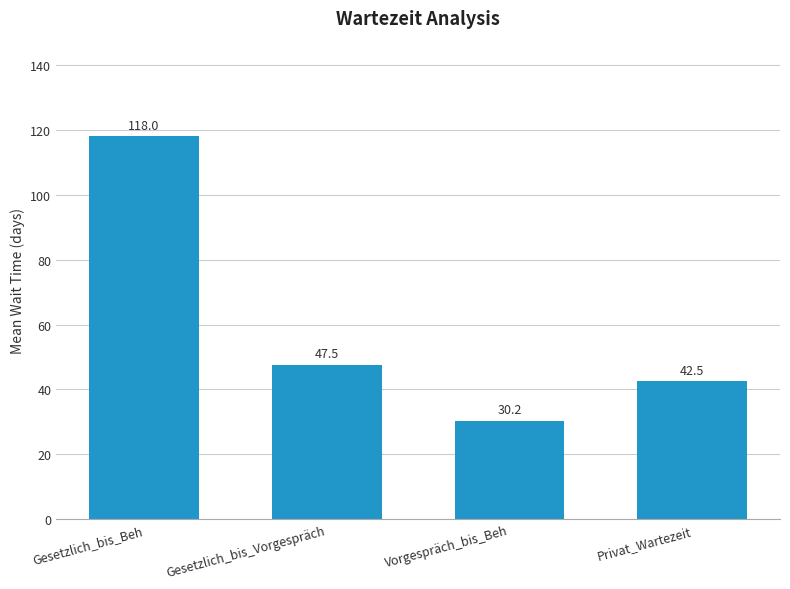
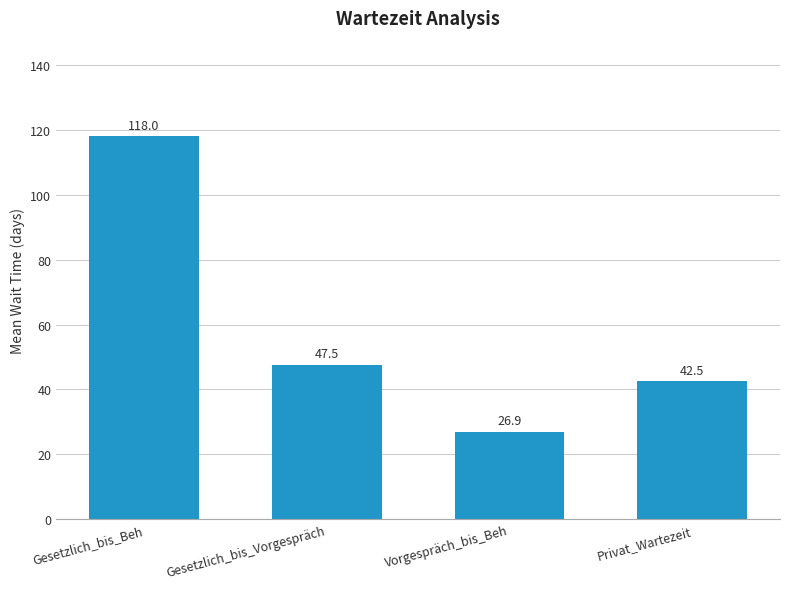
  {
    "Gesetzlich_bis_Beh": 118.0,
    "Gesetzlich_bis_Vorgespräch": 47.5,
-   "Vorgespräch_bis_Beh": 30.2,
+   "Vorgespräch_bis_Beh": 26.9,
    "Privat_Wartezeit": 42.5
  }
